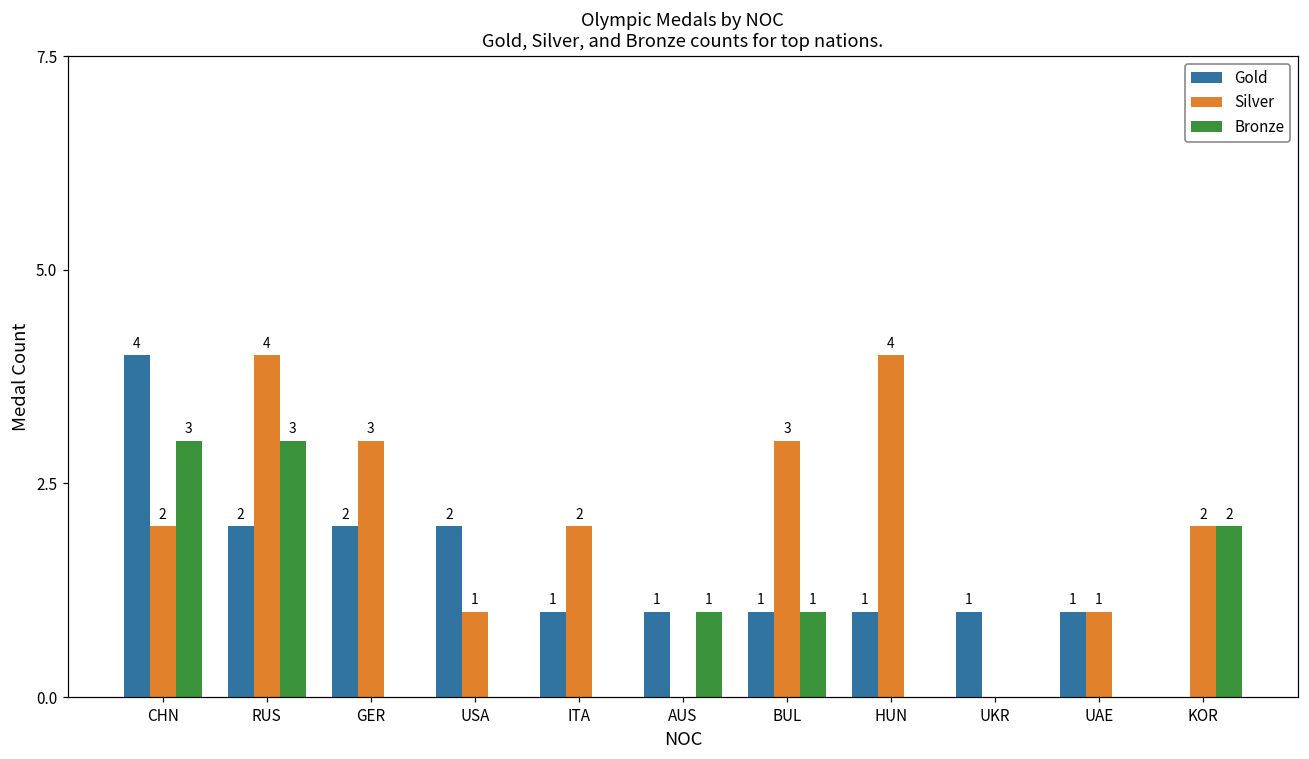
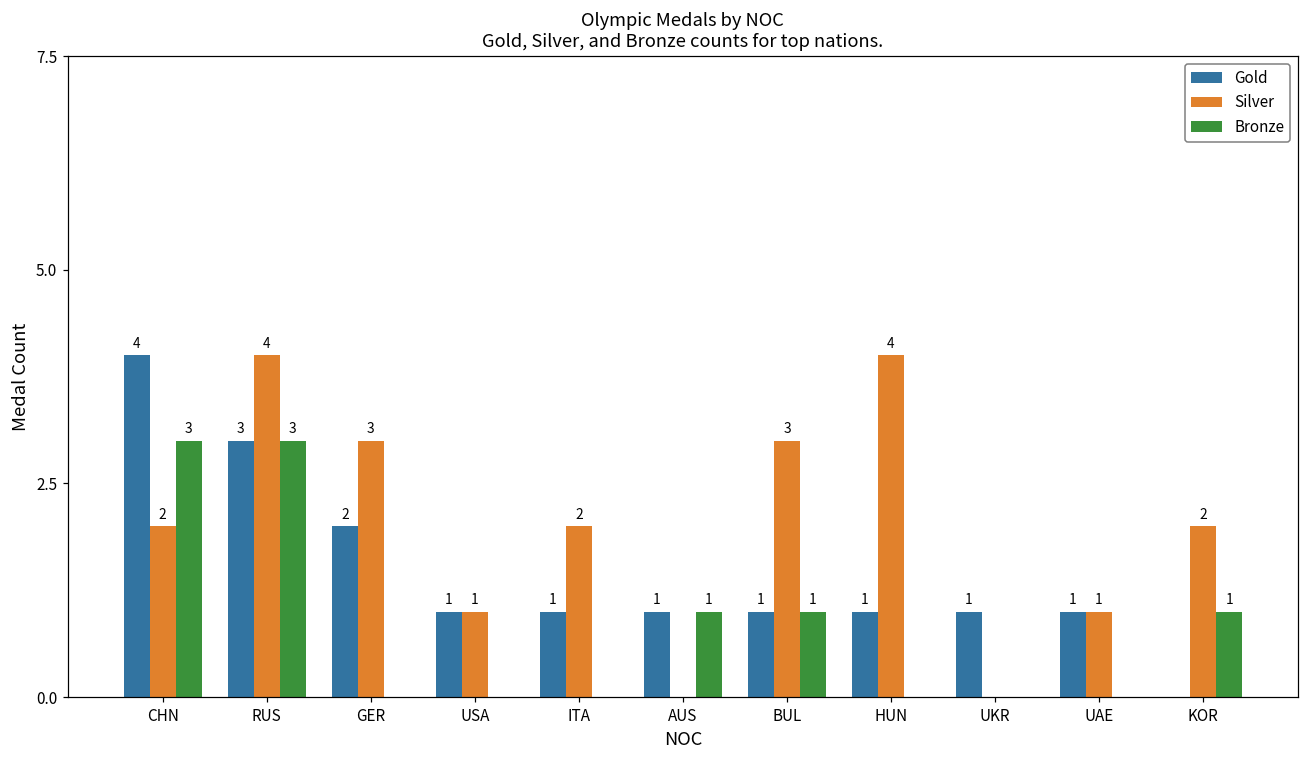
  {
    "Gold": {
      "CHN": 4,
-     "RUS": 2,
+     "RUS": 3,
      "GER": 2,
-     "USA": 2,
+     "USA": 1,
      "ITA": 1,
      "AUS": 1,
      "BUL": 1,
      "HUN": 1,
      "UKR": 1,
      "UAE": 1
    },
    "Silver": {
      "CHN": 2,
      "RUS": 4,
      "GER": 3,
      "USA": 1,
      "ITA": 2,
      "BUL": 3,
      "HUN": 4,
      "UAE": 1,
      "KOR": 2
    },
    "Bronze": {
      "CHN": 3,
      "RUS": 3,
      "AUS": 1,
      "BUL": 1,
-     "KOR": 2
+     "KOR": 1
    }
  }
